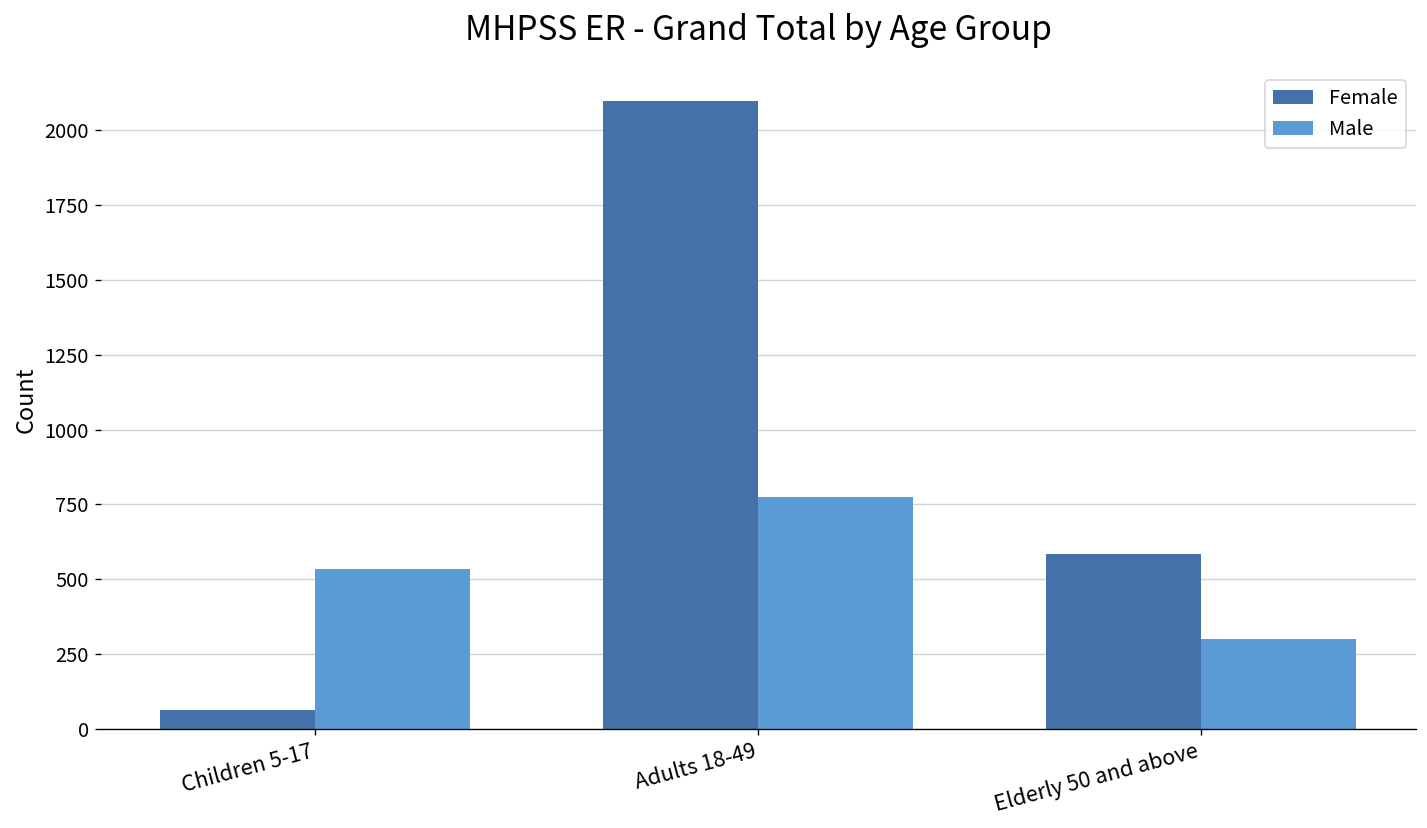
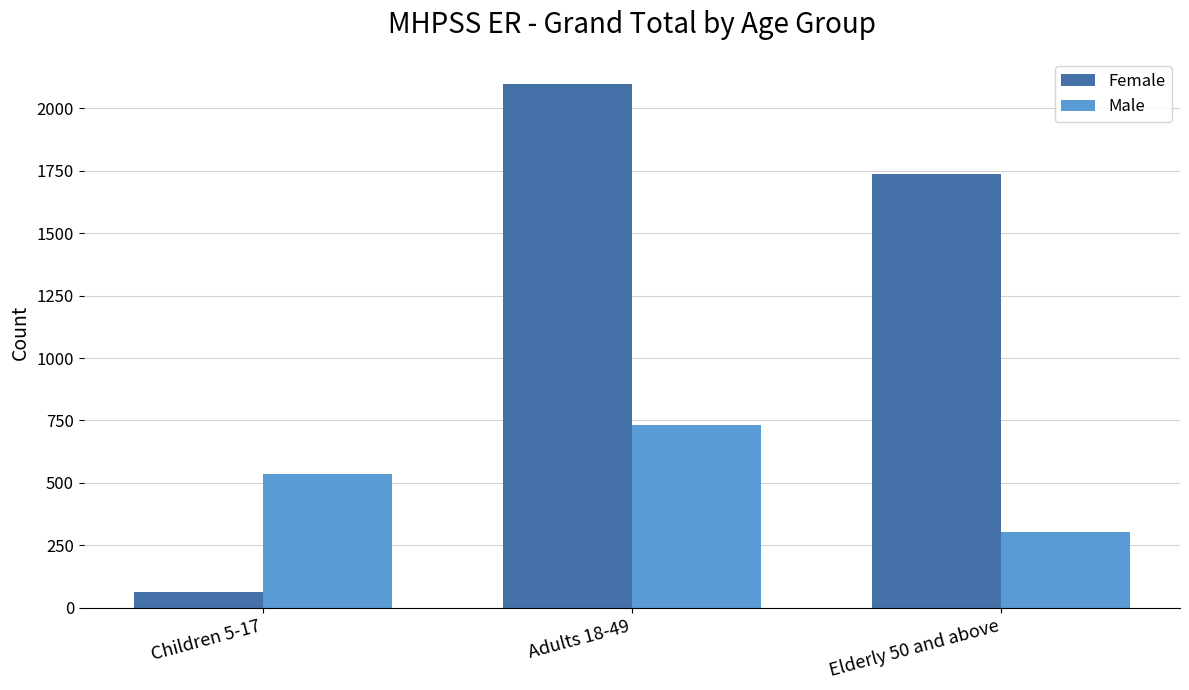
  {
    "Female": {
      "Children 5-17": 60,
      "Adults 18-49": 2100,
-     "Elderly 50 and above": 580
+     "Elderly 50 and above": 1740
    },
    "Male": {
      "Children 5-17": 540,
-     "Adults 18-49": 780,
+     "Adults 18-49": 730,
      "Elderly 50 and above": 300
    }
  }
